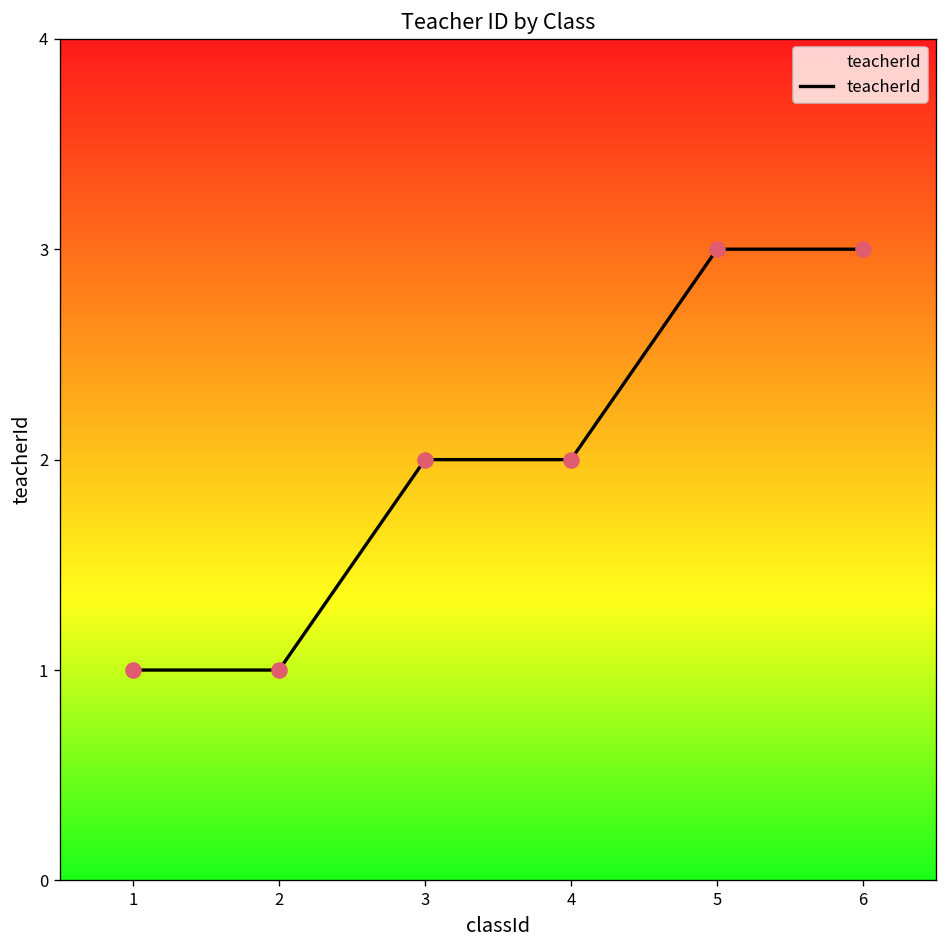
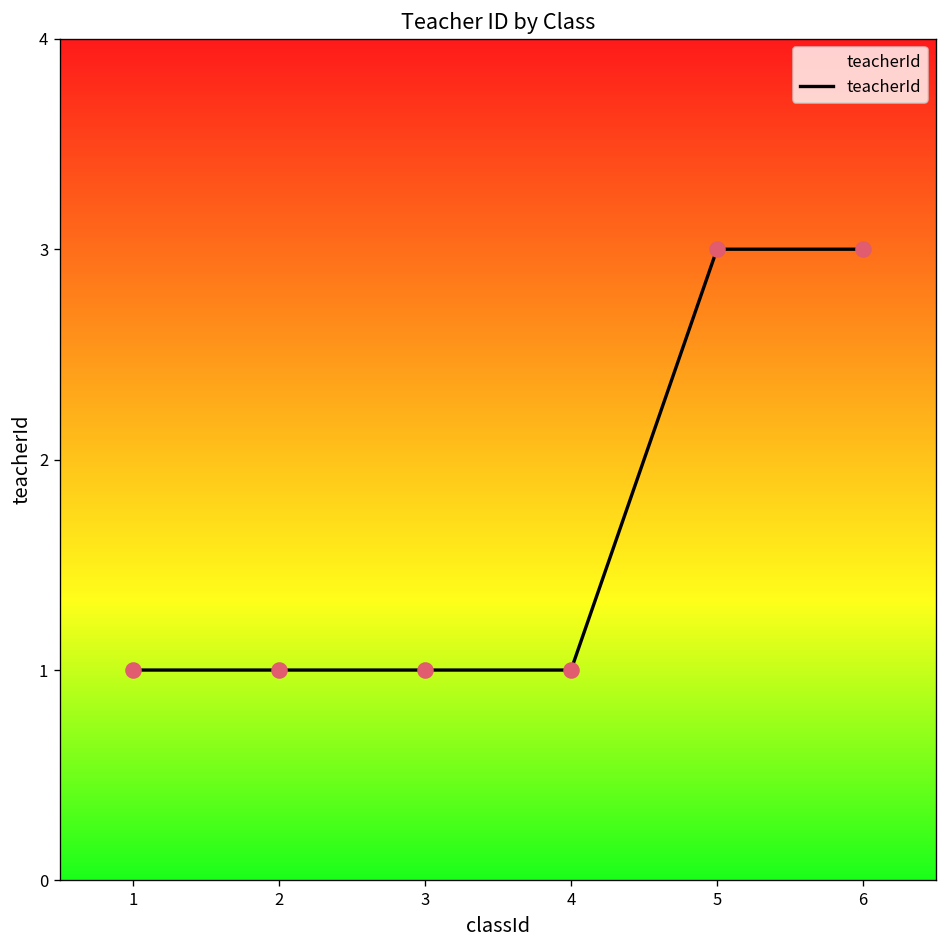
  {
    "1": 1,
    "2": 1,
-   "3": 2,
-   "4": 2,
+   "3": 1,
+   "4": 1,
    "5": 3,
    "6": 3
  }
